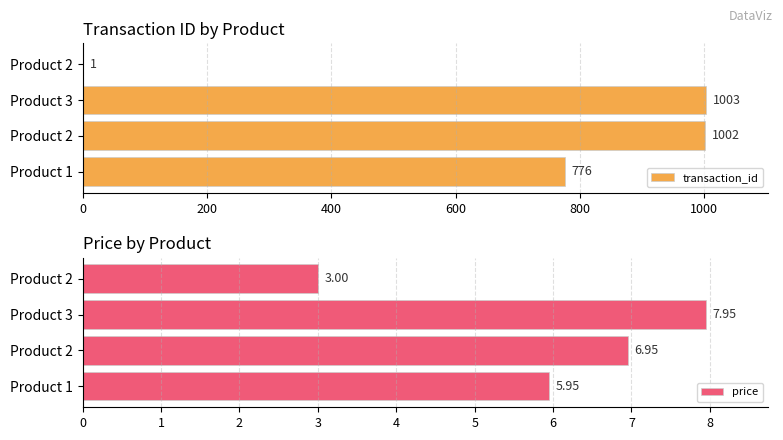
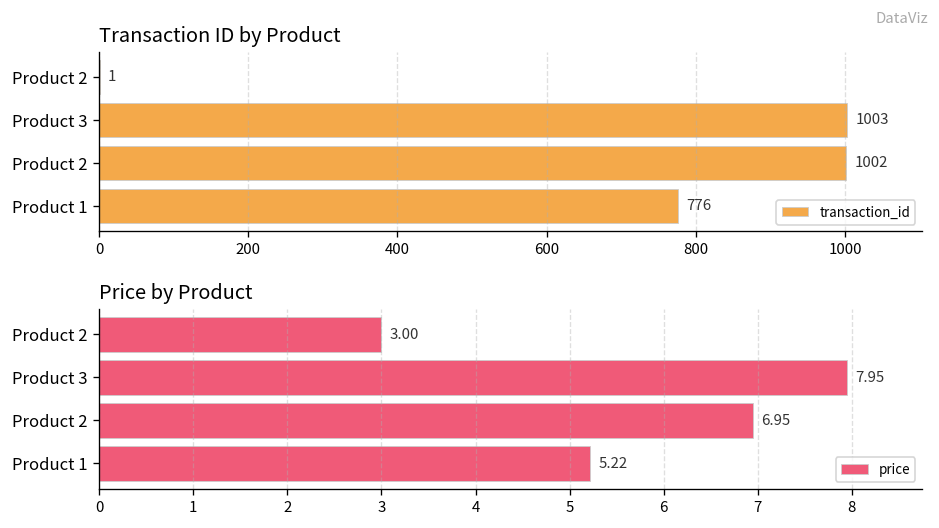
  {
    "Transaction ID by Product": {
      "Product 3": 1003,
      "Product 1": 776
    },
    "Price by Product": {
      "Product 3": 7.95,
-     "Product 1": 5.95
+     "Product 1": 5.22
    }
  }
